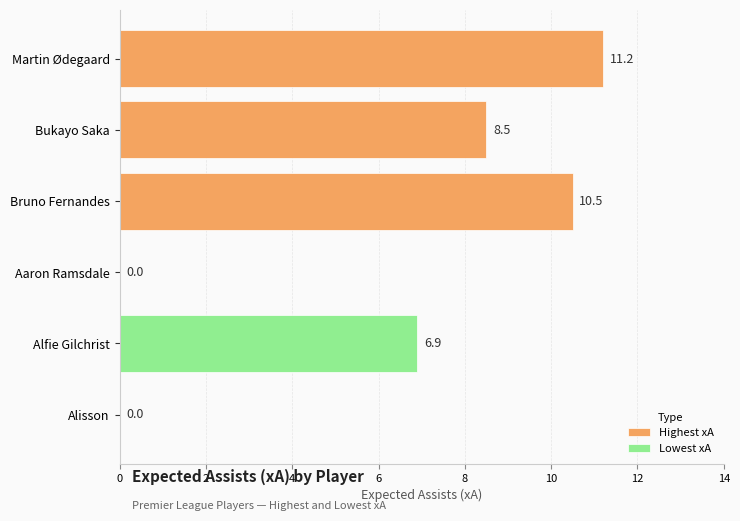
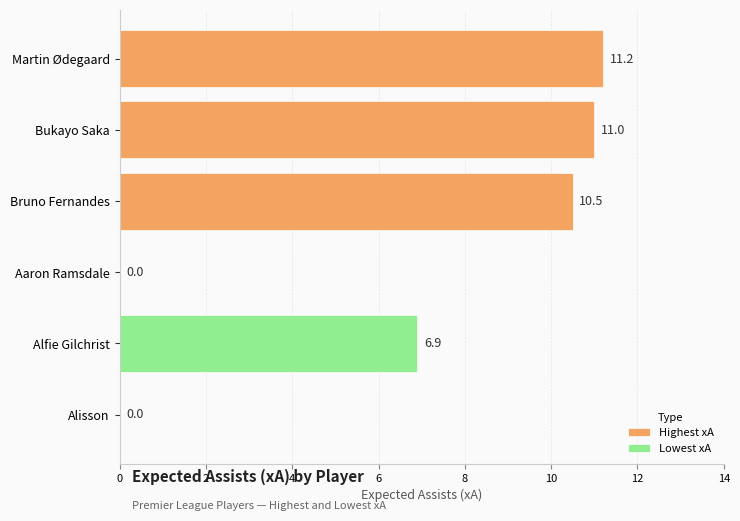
  {
    "Martin Ødegaard": 11.2,
-   "Bukayo Saka": 8.5,
+   "Bukayo Saka": 11.0,
    "Bruno Fernandes": 10.5,
    "Aaron Ramsdale": 0.0,
    "Alfie Gilchrist": 6.9,
    "Alisson": 0.0
  }
